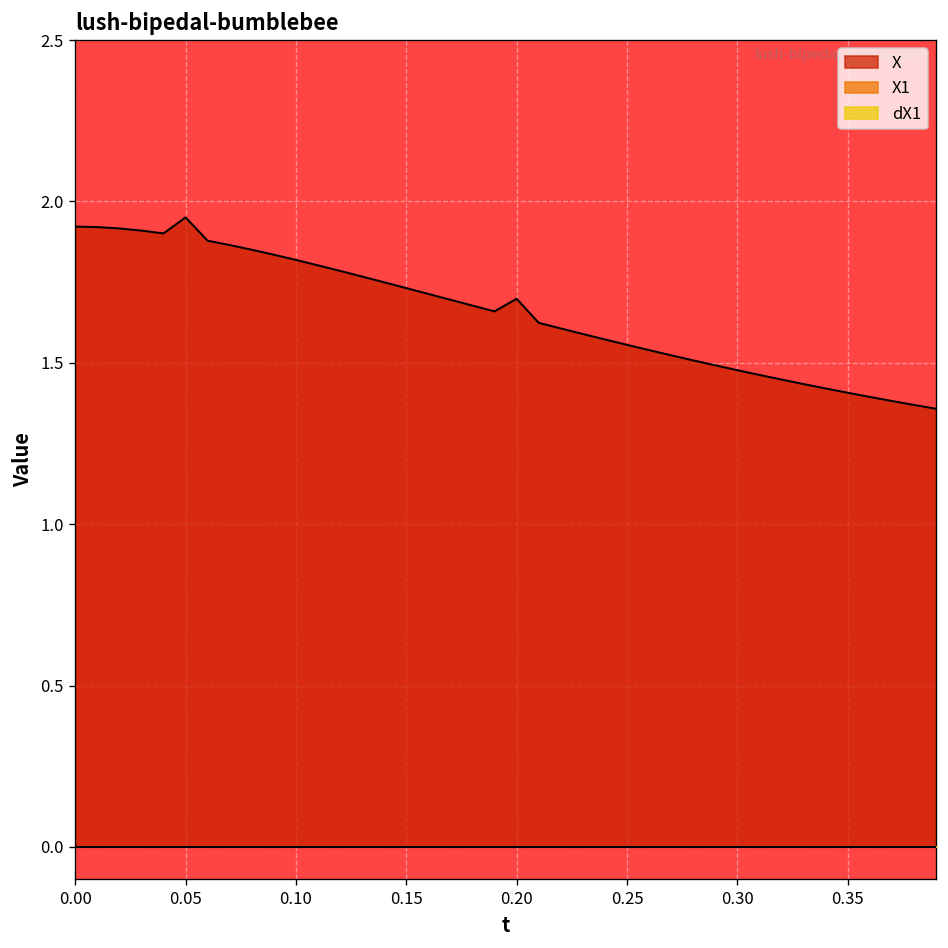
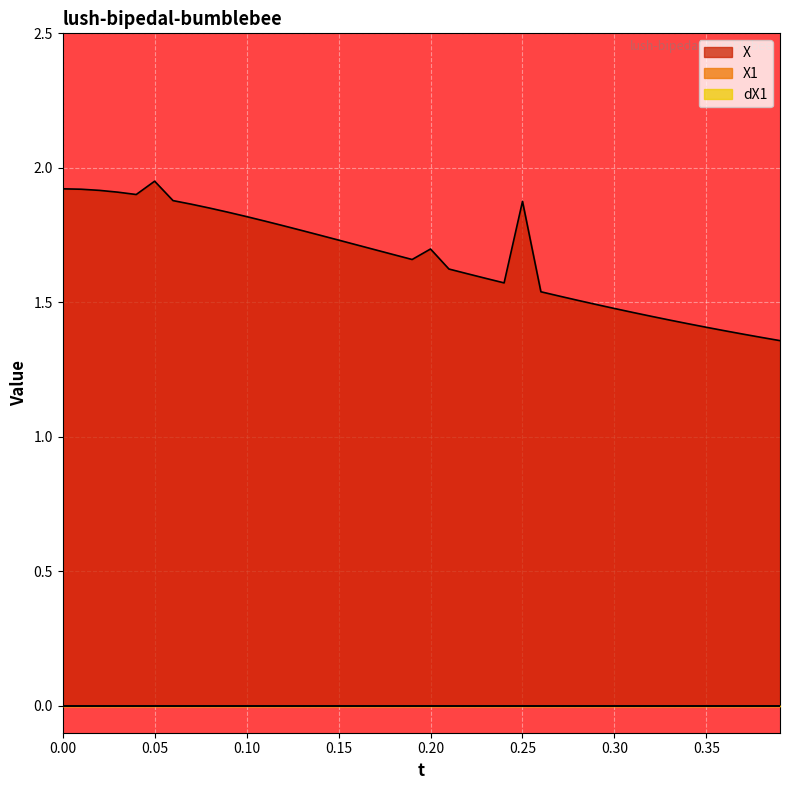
  {
    "X": {
      "0.00": 1.92,
      "0.05": 1.95,
      "0.10": 1.82,
      "0.15": 1.73,
      "0.20": 1.70,
-     "0.25": 1.56,
+     "0.25": 1.88,
      "0.30": 1.48,
      "0.35": 1.41
    },
    "dX1": {
      "0.00": 0.00,
      "0.05": 0.00,
      "0.10": 0.00,
      "0.15": 0.00,
      "0.20": 0.00,
      "0.25": 0.00,
      "0.30": 0.00,
      "0.35": 0.00
    }
  }
